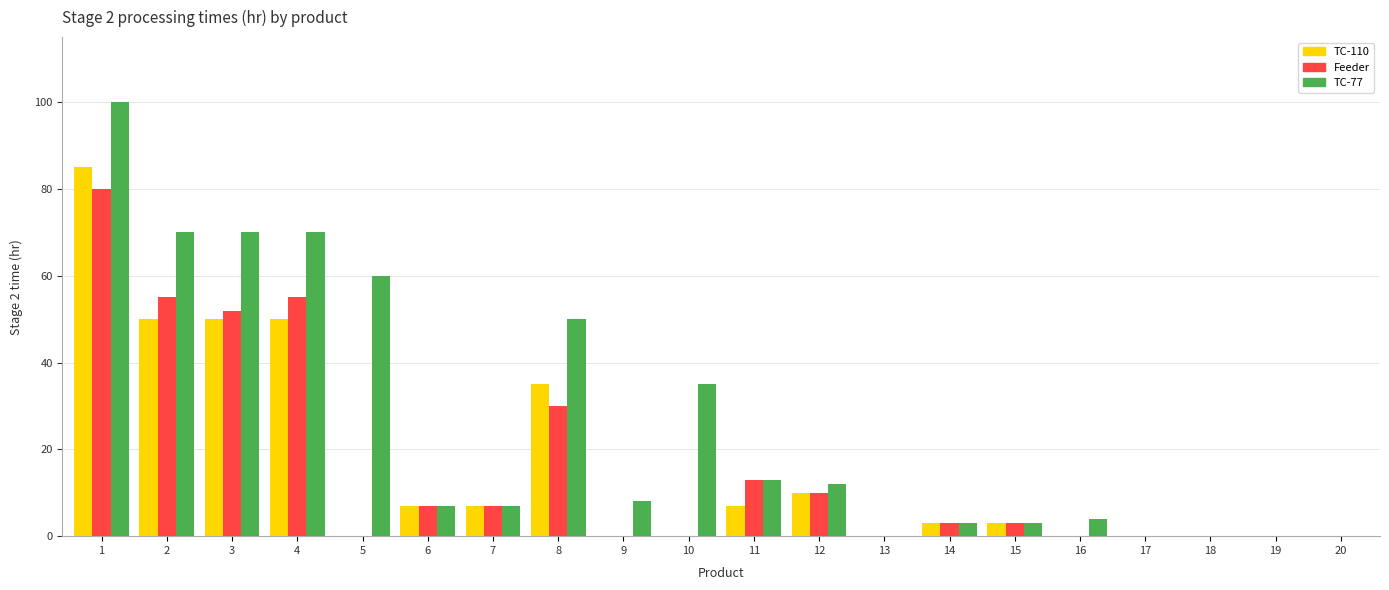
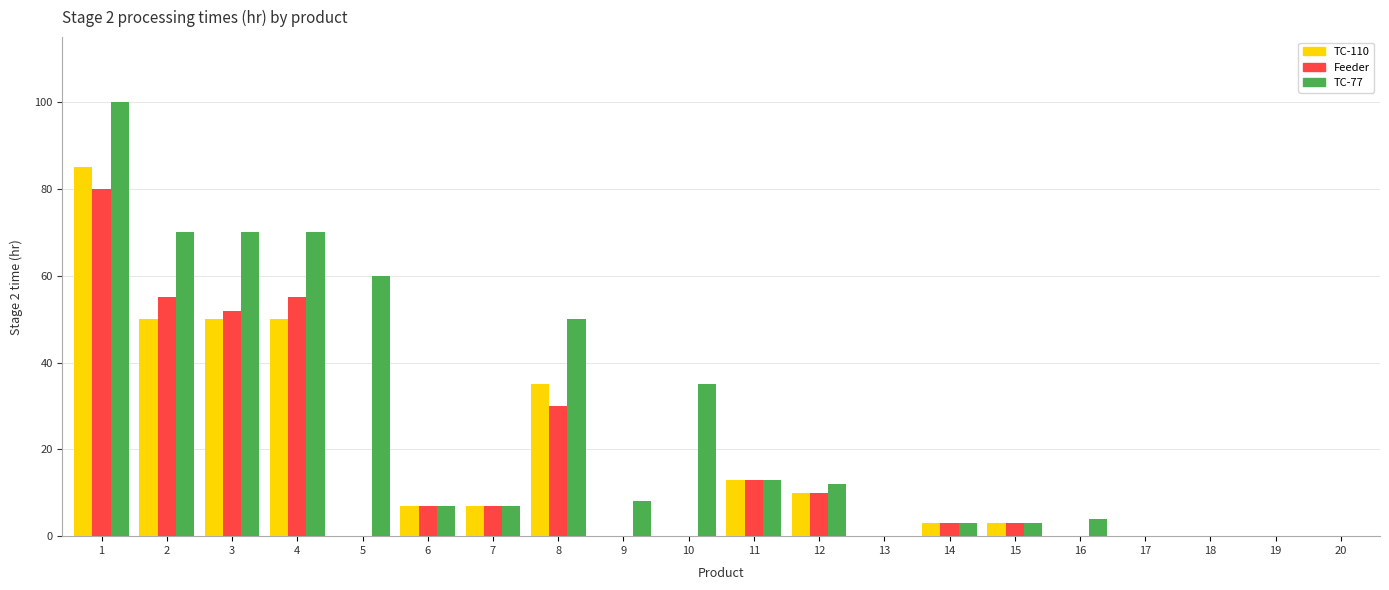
  {
    "TC-110": {
      "1": 85,
      "2": 50,
      "3": 50,
      "4": 50,
      "5": 0,
      "6": 7,
      "7": 7,
      "8": 35,
      "9": 0,
      "10": 0,
-     "11": 7,
+     "11": 13,
      "12": 10,
      "13": 0,
      "14": 3,
      "15": 3,
      "16": 0,
      "17": 0,
      "18": 0,
      "19": 0,
      "20": 0
    },
    "Feeder": {
      "1": 80,
      "2": 55,
      "3": 52,
      "4": 55,
      "5": 0,
      "6": 7,
      "7": 7,
      "8": 30,
      "9": 0,
      "10": 0,
      "11": 13,
      "12": 10,
      "13": 0,
      "14": 3,
      "15": 3,
      "16": 0,
      "17": 0,
      "18": 0,
      "19": 0,
      "20": 0
    },
    "TC-77": {
      "1": 100,
      "2": 70,
      "3": 70,
      "4": 70,
      "5": 60,
      "6": 7,
      "7": 7,
      "8": 50,
      "9": 8,
      "10": 35,
      "11": 13,
      "12": 12,
      "13": 0,
      "14": 3,
      "15": 3,
      "16": 4,
      "17": 0,
      "18": 0,
      "19": 0,
      "20": 0
    }
  }
